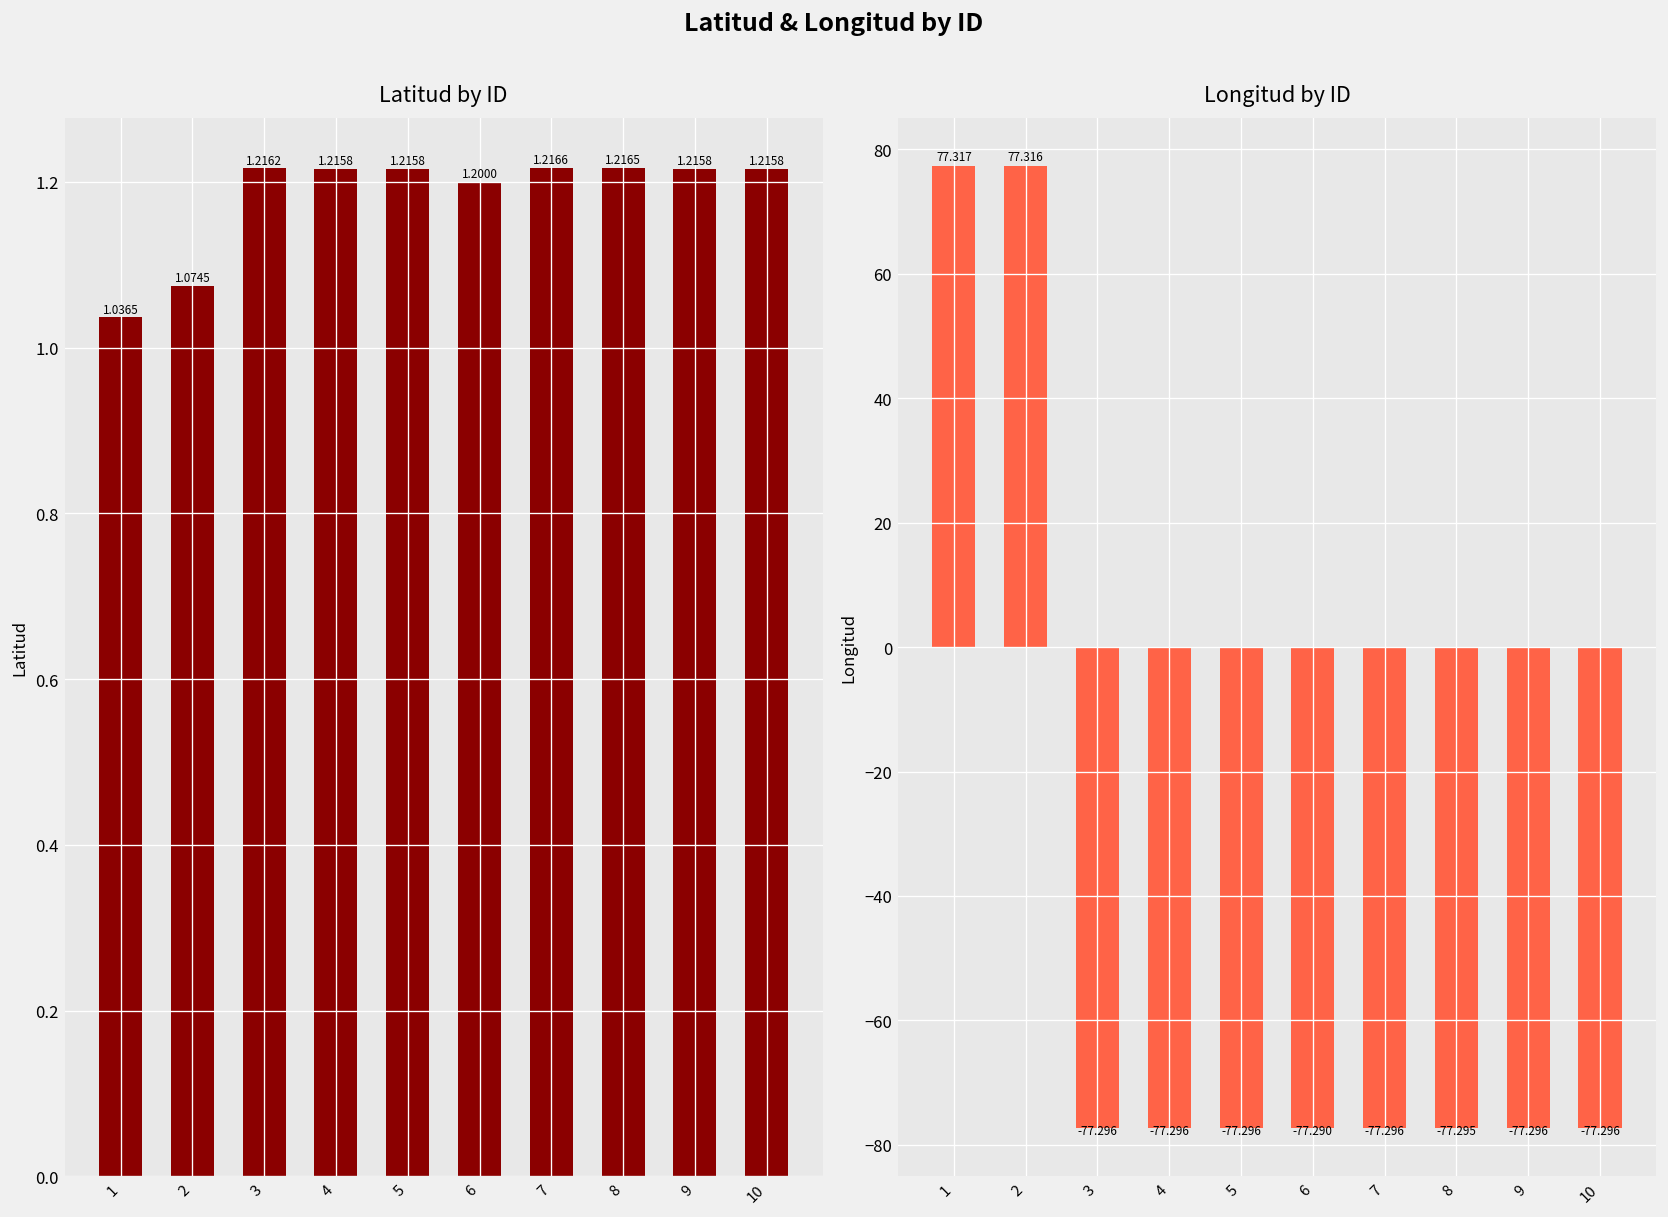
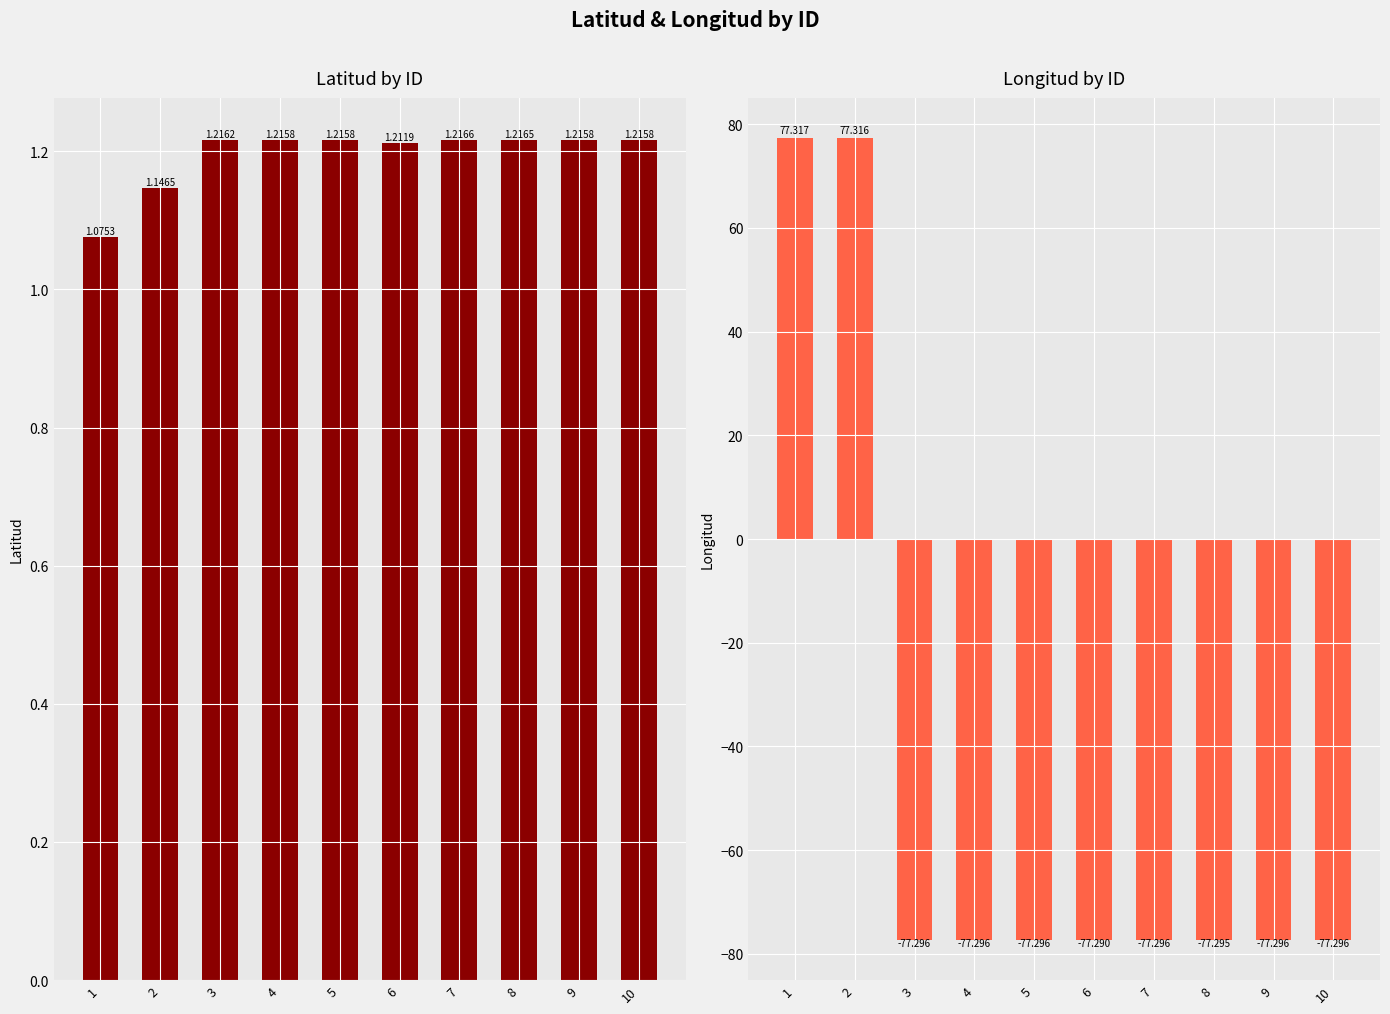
  {
    "Latitud by ID": {
-     "1": 1.0365,
-     "2": 1.0745,
+     "1": 1.0753,
+     "2": 1.1465,
      "3": 1.2162,
      "4": 1.2158,
      "5": 1.2158,
-     "6": 1.2000,
+     "6": 1.2119,
      "7": 1.2166,
      "8": 1.2165,
      "9": 1.2158,
      "10": 1.2158
    },
    "Longitud by ID": {
      "1": 77.317,
      "2": 77.316,
      "3": -77.296,
      "4": -77.296,
      "5": -77.296,
      "6": -77.290,
      "7": -77.296,
      "8": -77.295,
      "9": -77.296,
      "10": -77.296
    }
  }
